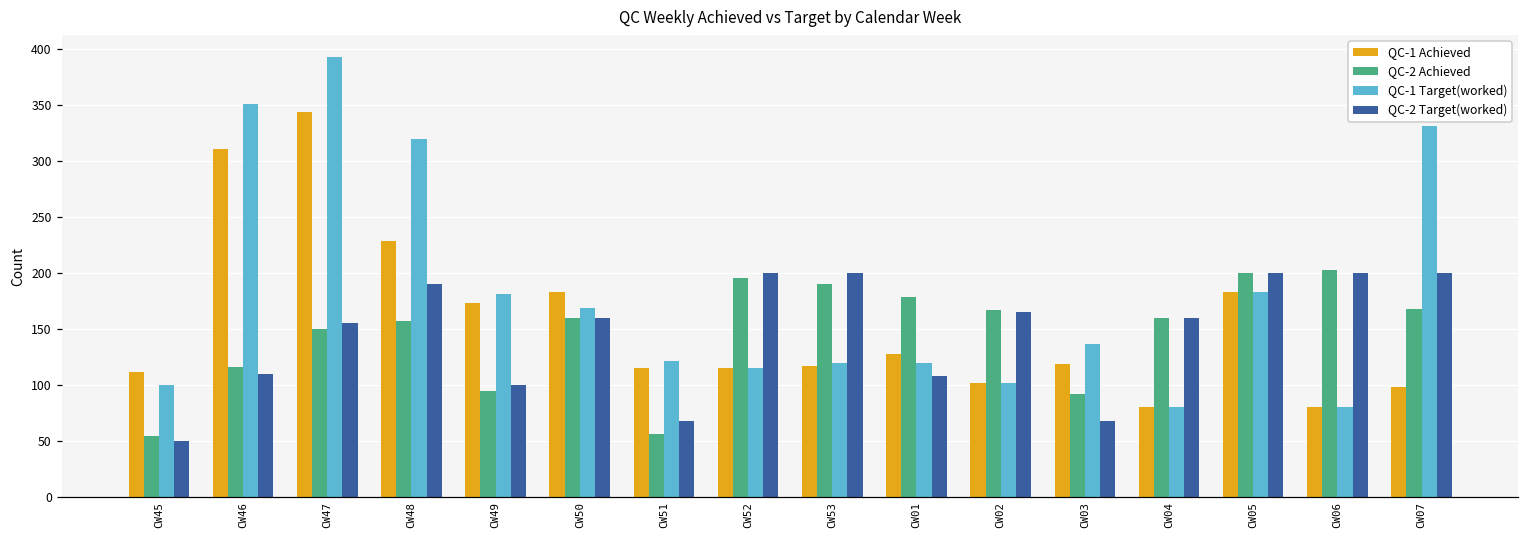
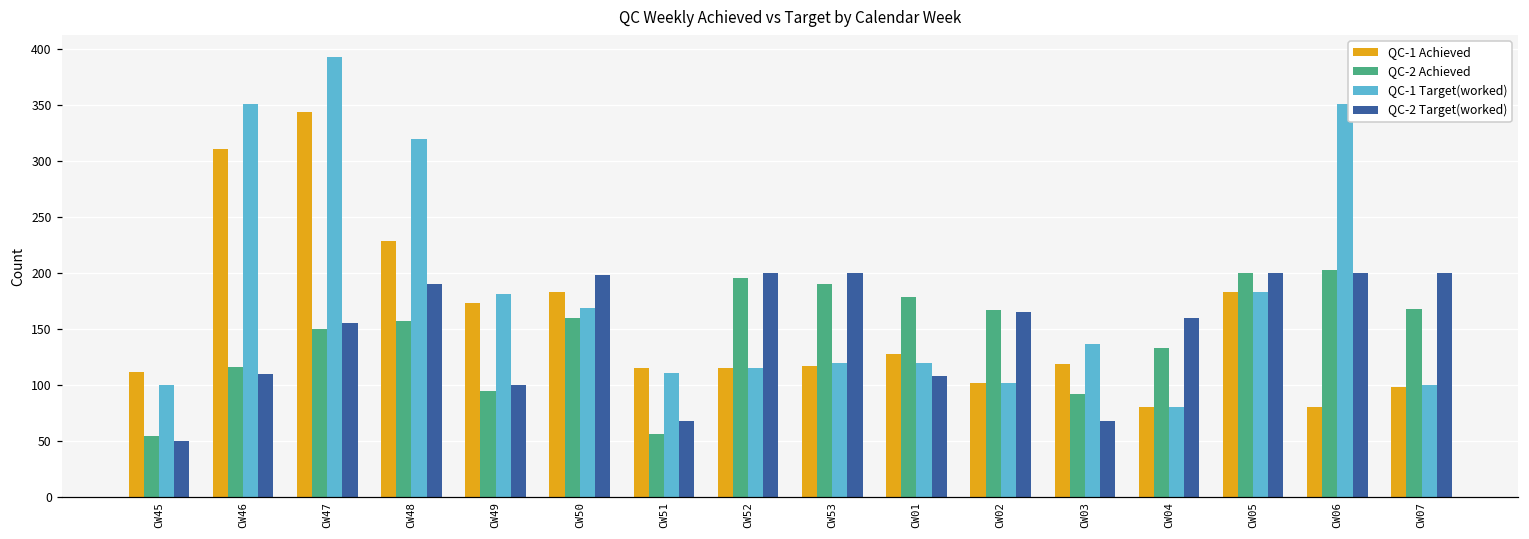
  {
    "QC-1 Achieved": {
      "CW45": 112,
      "CW46": 311,
      "CW47": 344,
      "CW48": 229,
      "CW49": 173,
      "CW50": 183,
      "CW51": 115,
      "CW52": 115,
      "CW53": 117,
      "CW01": 128,
      "CW02": 102,
      "CW03": 119,
      "CW04": 80,
      "CW05": 183,
      "CW06": 80,
      "CW07": 98
    },
    "QC-2 Achieved": {
      "CW45": 54,
      "CW46": 116,
      "CW47": 150,
      "CW48": 157,
      "CW49": 95,
      "CW50": 160,
      "CW51": 56,
      "CW52": 196,
      "CW53": 190,
      "CW01": 179,
      "CW02": 167,
      "CW03": 92,
-     "CW04": 160,
+     "CW04": 133,
      "CW05": 200,
      "CW06": 203,
      "CW07": 168
    },
    "QC-1 Target(worked)": {
      "CW45": 100,
      "CW46": 351,
      "CW47": 393,
      "CW48": 320,
      "CW49": 181,
      "CW50": 169,
-     "CW51": 121,
+     "CW51": 111,
      "CW52": 115,
      "CW53": 120,
      "CW01": 120,
      "CW02": 102,
      "CW03": 137,
      "CW04": 80,
      "CW05": 183,
-     "CW06": 80,
-     "CW07": 332
+     "CW06": 351,
+     "CW07": 100
    },
    "QC-2 Target(worked)": {
      "CW45": 50,
      "CW46": 110,
      "CW47": 155,
      "CW48": 190,
      "CW49": 100,
-     "CW50": 160,
+     "CW50": 198,
      "CW51": 68,
      "CW52": 200,
      "CW53": 200,
      "CW01": 108,
      "CW02": 165,
      "CW03": 68,
      "CW04": 160,
      "CW05": 200,
      "CW06": 200,
      "CW07": 200
    }
  }
